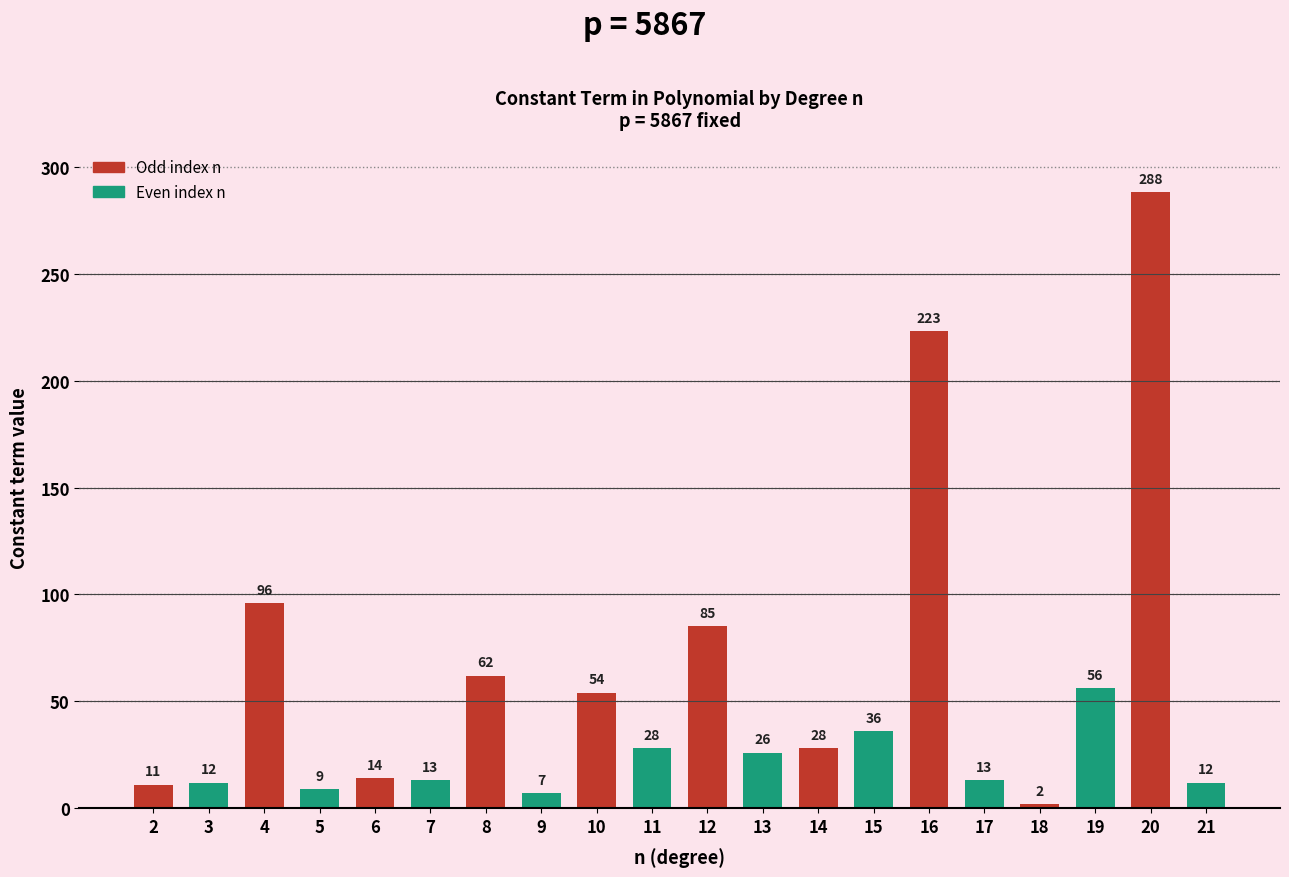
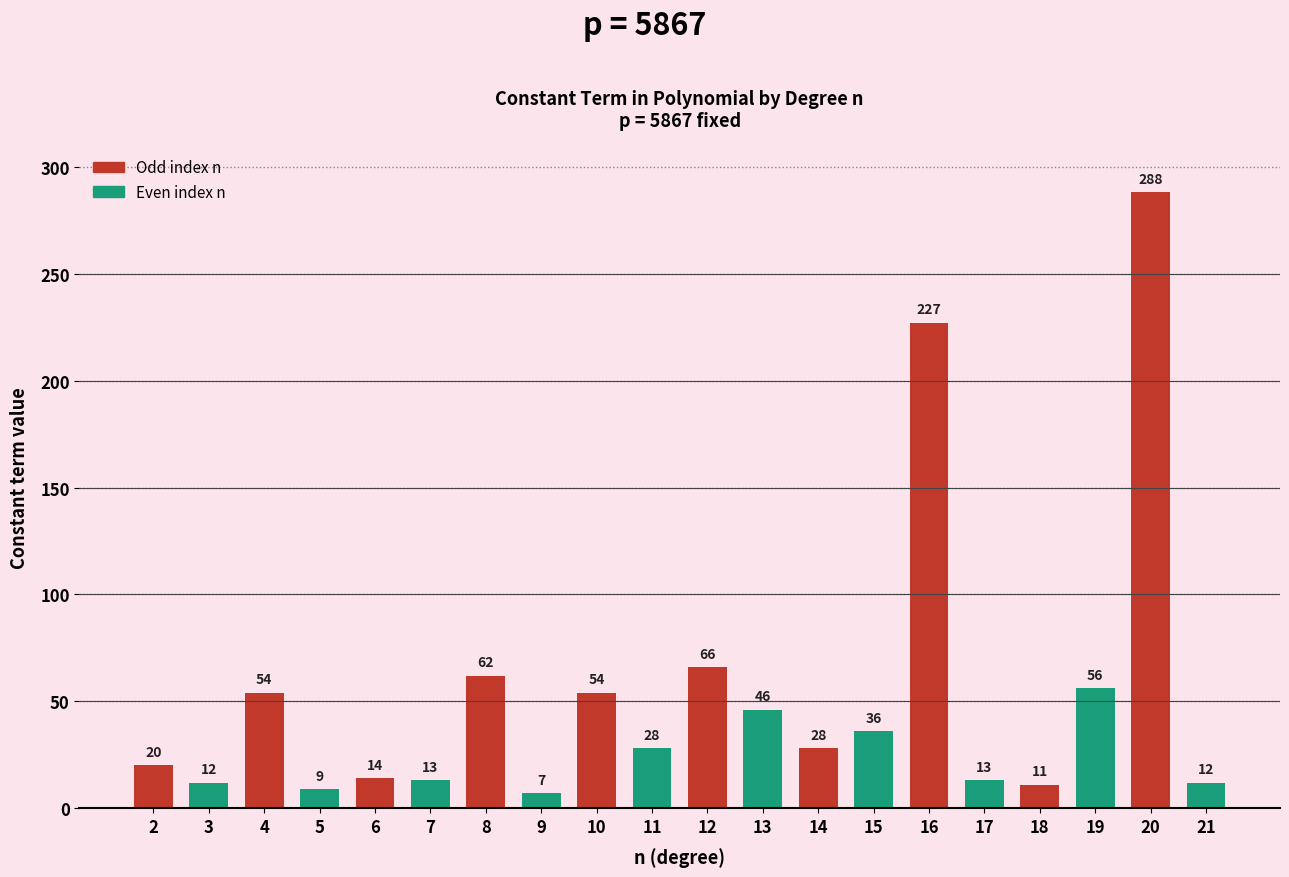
  {
-   "2": 11,
+   "2": 20,
    "3": 12,
-   "4": 96,
+   "4": 54,
    "5": 9,
    "6": 14,
    "7": 13,
    "8": 62,
    "9": 7,
    "10": 54,
    "11": 28,
-   "12": 85,
-   "13": 26,
+   "12": 66,
+   "13": 46,
    "14": 28,
    "15": 36,
-   "16": 223,
+   "16": 227,
    "17": 13,
-   "18": 2,
+   "18": 11,
    "19": 56,
    "20": 288,
    "21": 12
  }
